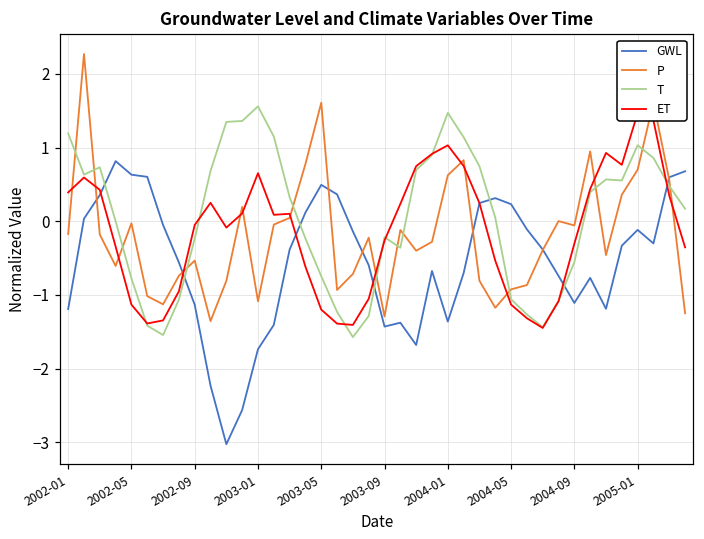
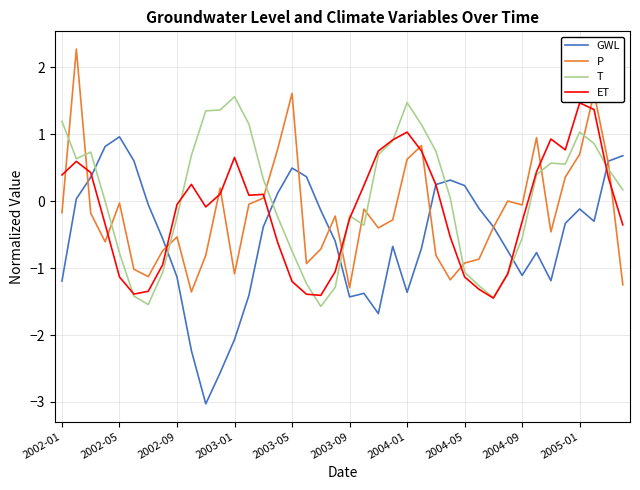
  {
    "GWL": {
      "2002-01": -1.2,
-     "2002-05": 0.6,
+     "2002-05": 1.0,
      "2002-09": -1.1,
-     "2003-01": -1.7,
+     "2003-01": -2.1,
      "2003-05": 0.5,
      "2003-09": -1.4,
      "2004-01": -1.4,
      "2004-05": 0.2,
      "2004-09": -1.1,
      "2005-01": -0.1
    },
    "P": {
      "2002-01": -0.2,
      "2002-05": 0.0,
      "2002-09": -0.5,
      "2003-01": -1.1,
      "2003-05": 1.6,
      "2003-09": -1.3,
      "2004-01": 0.6,
      "2004-05": -0.9,
      "2004-09": -0.1,
      "2005-01": 0.7
    },
    "T": {
      "2002-01": 1.2,
      "2002-05": -0.8,
      "2002-09": -0.2,
      "2003-01": 1.6,
      "2003-05": -0.7,
      "2003-09": -0.2,
      "2004-01": 1.5,
      "2004-05": -1.1,
      "2004-09": -0.6,
      "2005-01": 1.0
    },
    "ET": {
      "2002-01": 0.4,
      "2002-05": -1.1,
      "2002-09": -0.1,
      "2003-01": 0.7,
      "2003-05": -1.2,
      "2003-09": -0.3,
      "2004-01": 1.0,
      "2004-05": -1.1,
      "2004-09": -0.3,
      "2005-01": 1.5
    }
  }
